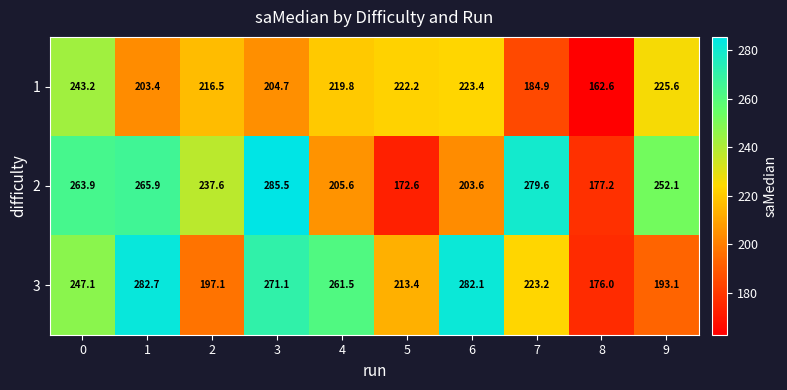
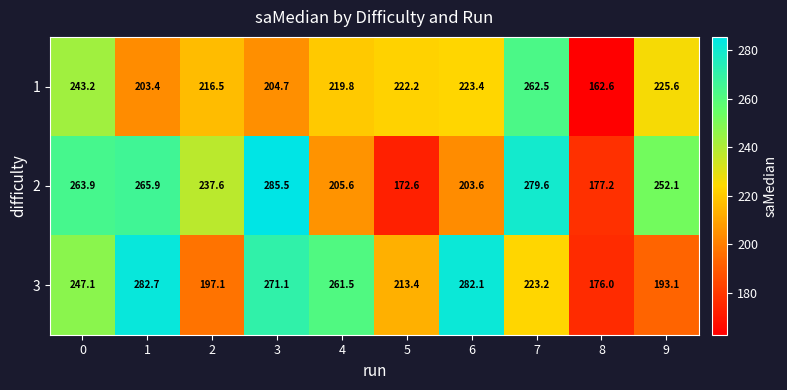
  {
    "1": {
      "0": 243.2,
      "1": 203.4,
      "2": 216.5,
      "3": 204.7,
      "4": 219.8,
      "5": 222.2,
      "6": 223.4,
-     "7": 184.9,
+     "7": 262.5,
      "8": 162.6,
      "9": 225.6
    },
    "2": {
      "0": 263.9,
      "1": 265.9,
      "2": 237.6,
      "3": 285.5,
      "4": 205.6,
      "5": 172.6,
      "6": 203.6,
      "7": 279.6,
      "8": 177.2,
      "9": 252.1
    },
    "3": {
      "0": 247.1,
      "1": 282.7,
      "2": 197.1,
      "3": 271.1,
      "4": 261.5,
      "5": 213.4,
      "6": 282.1,
      "7": 223.2,
      "8": 176.0,
      "9": 193.1
    }
  }
